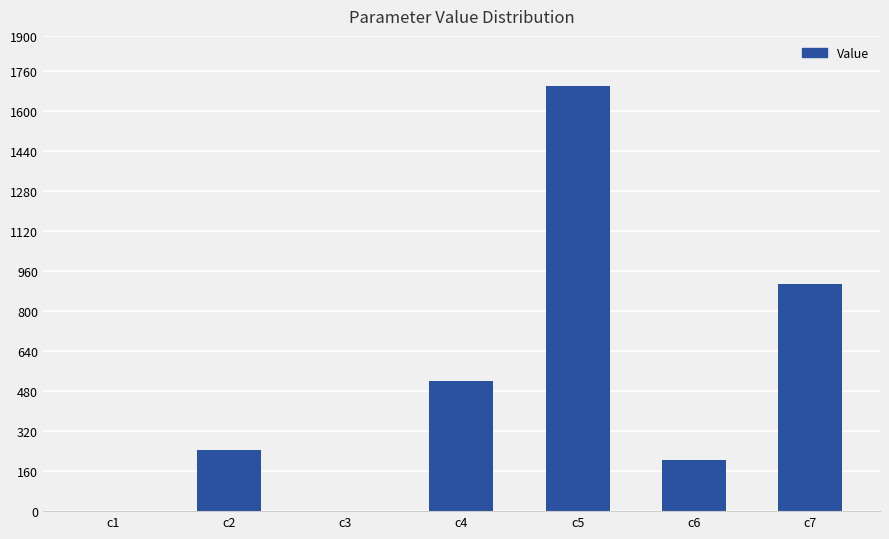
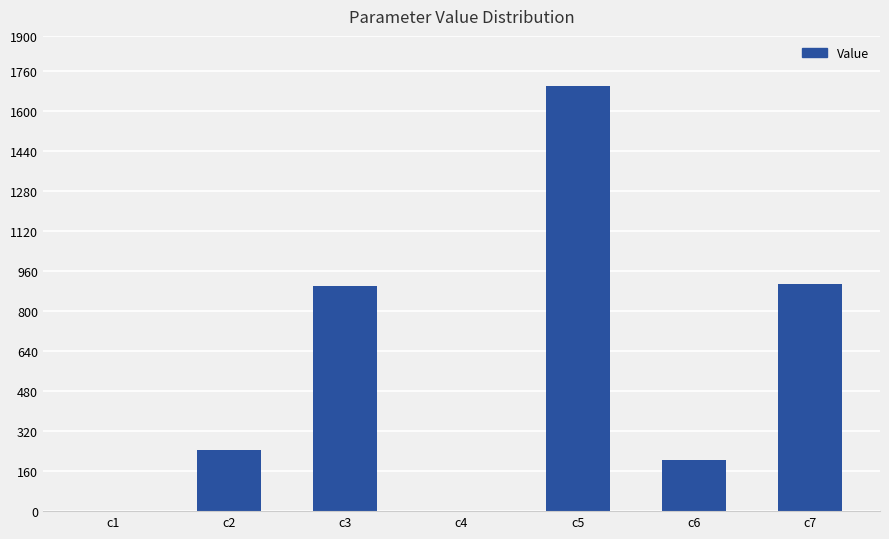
  {
    "c2": 250,
-   "c3": 0,
-   "c4": 520,
+   "c3": 900,
+   "c4": 0,
    "c5": 1700,
    "c6": 200,
    "c7": 910
  }
